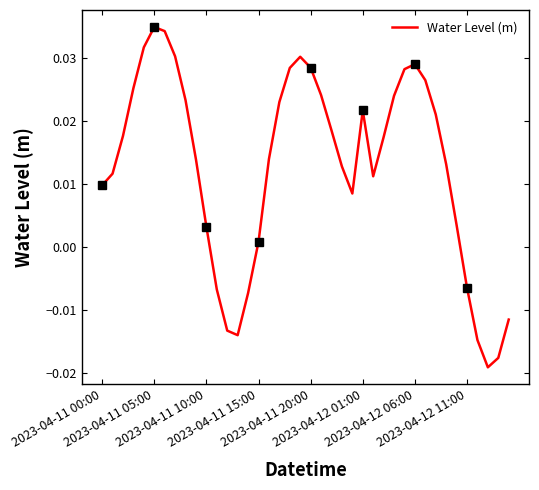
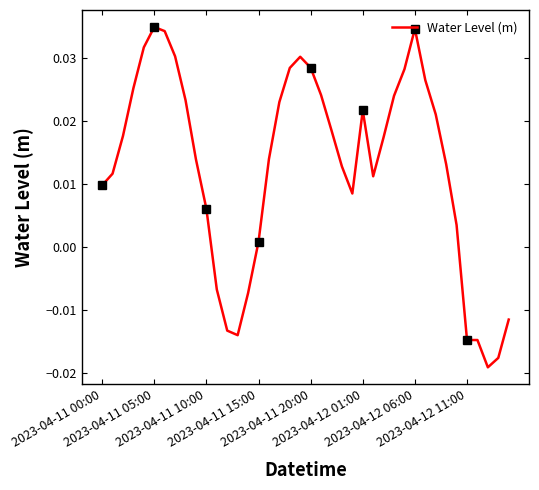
  {
    "Water Level (m)": {
-     "2023-04-11 10:00": 0.003,
-     "2023-04-12 06:00": 0.029,
-     "2023-04-12 11:00": -0.006
+     "2023-04-11 10:00": 0.006,
+     "2023-04-12 06:00": 0.035,
+     "2023-04-12 11:00": -0.015
    }
  }
